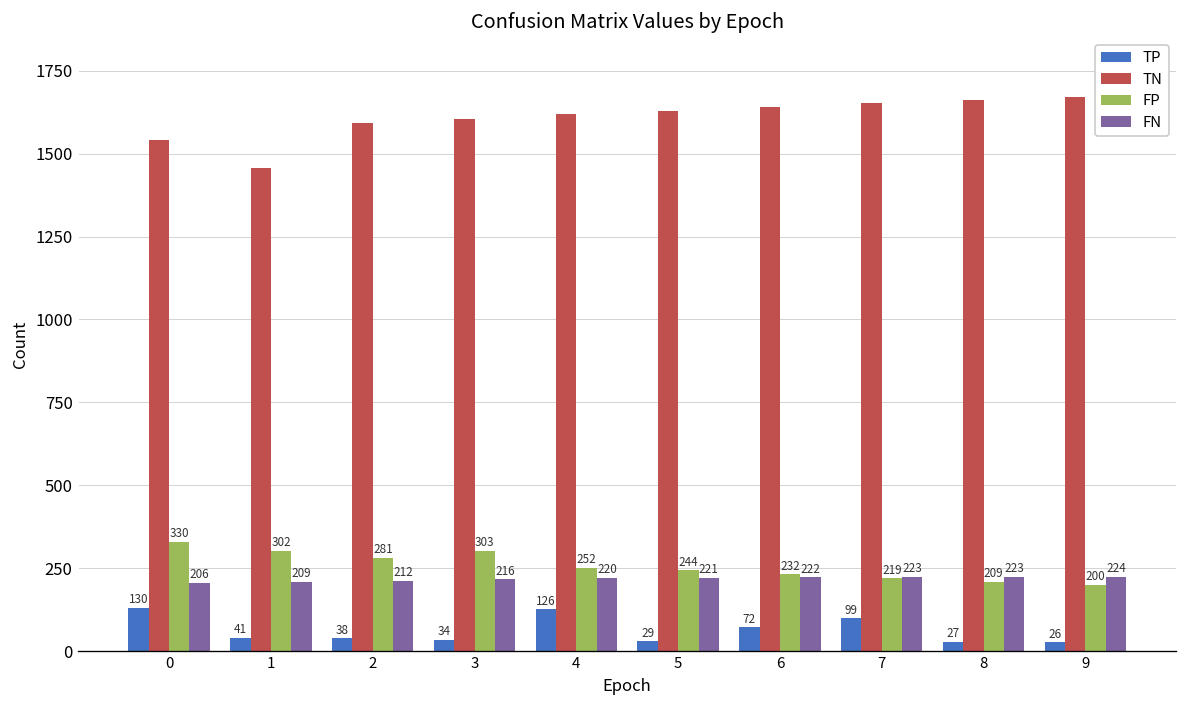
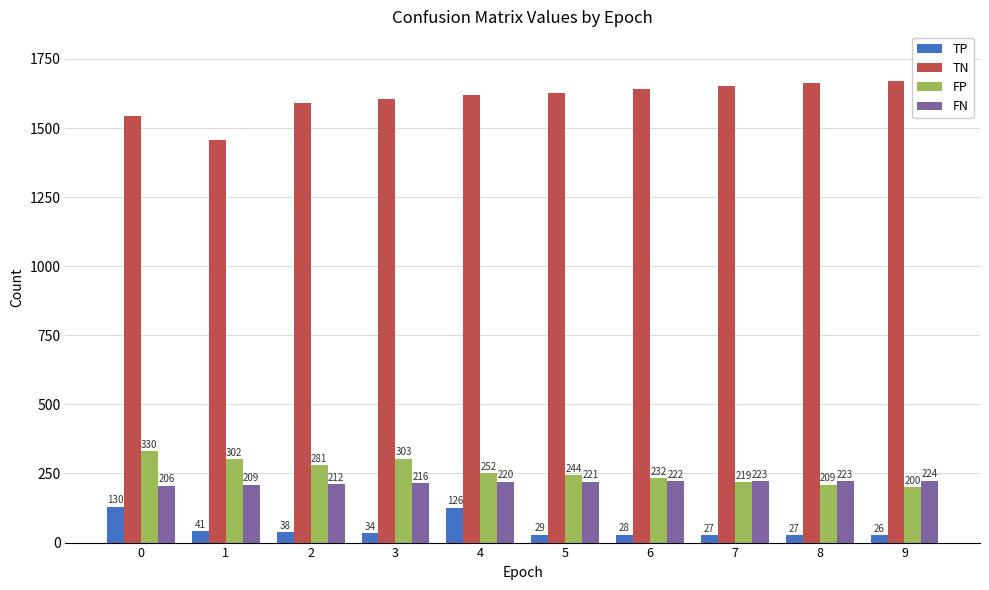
  {
    "TP": {
      "0": 130,
      "1": 41,
      "2": 38,
      "3": 34,
      "4": 126,
      "5": 29,
-     "6": 72,
-     "7": 99,
+     "6": 28,
+     "7": 27,
      "8": 27,
      "9": 26
    },
    "TN": {
      "0": 1540,
      "1": 1460,
      "2": 1590,
      "3": 1600,
      "4": 1620,
      "5": 1630,
      "6": 1640,
      "7": 1650,
      "8": 1660,
      "9": 1670
    },
    "FP": {
      "0": 330,
      "1": 302,
      "2": 281,
      "3": 303,
      "4": 252,
      "5": 244,
      "6": 232,
      "7": 219,
      "8": 209,
      "9": 200
    },
    "FN": {
      "0": 206,
      "1": 209,
      "2": 212,
      "3": 216,
      "4": 220,
      "5": 221,
      "6": 222,
      "7": 223,
      "8": 223,
      "9": 224
    }
  }
